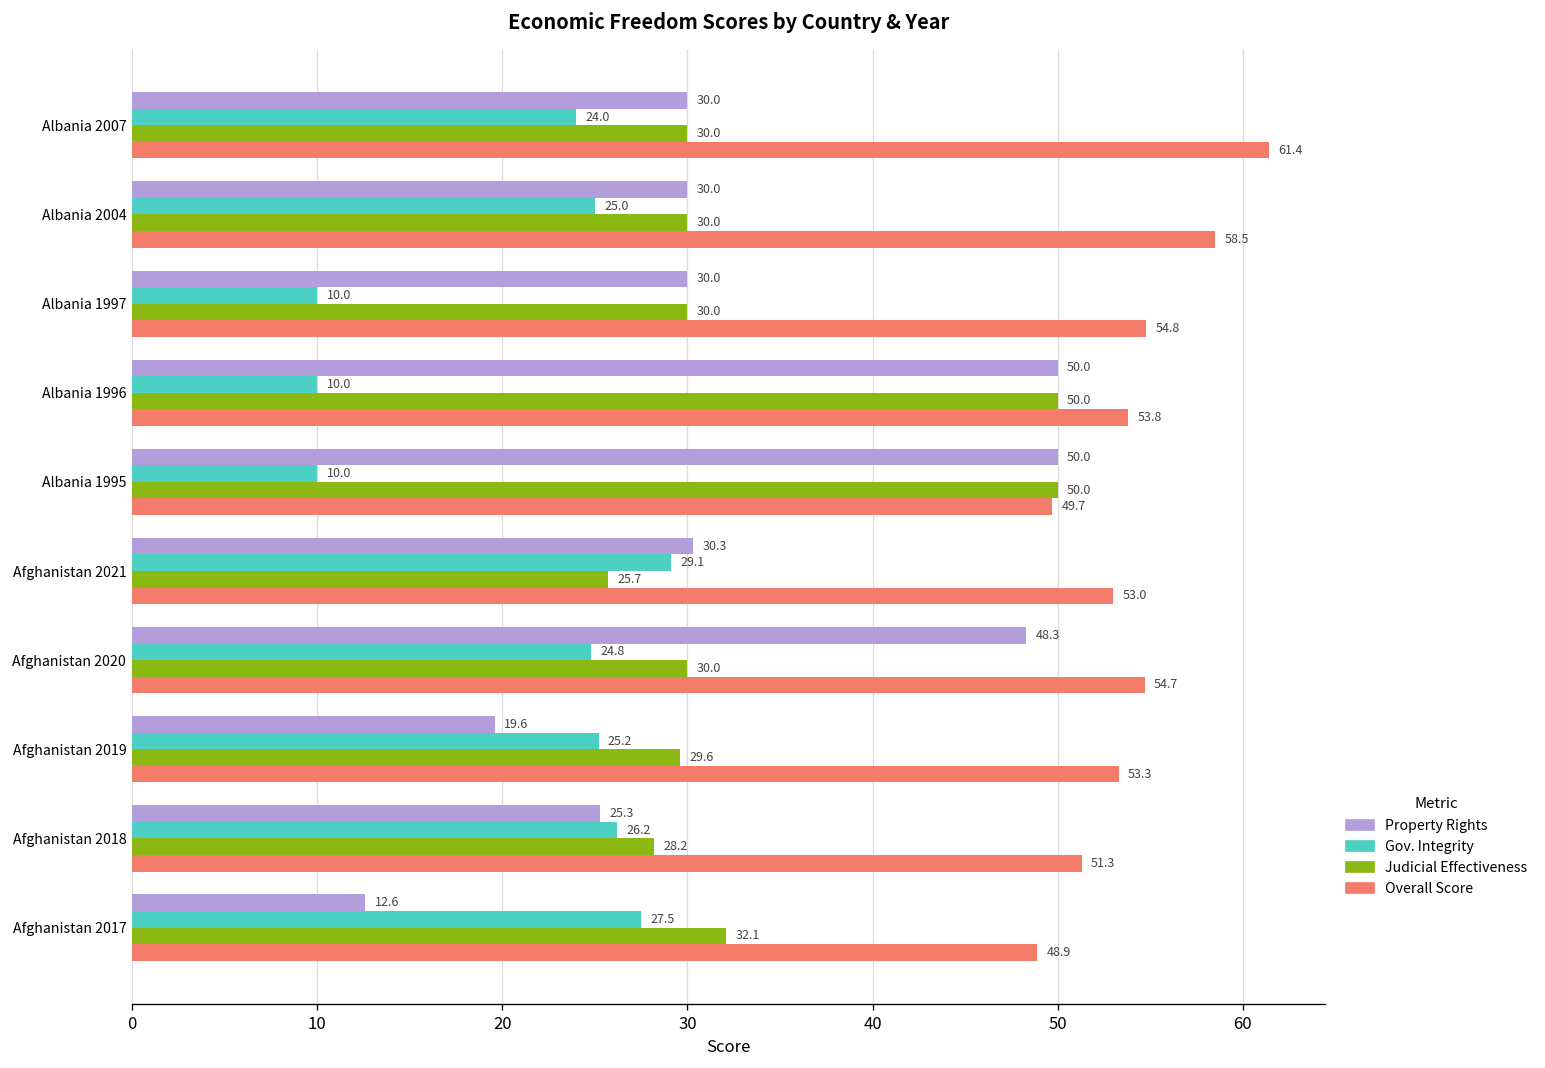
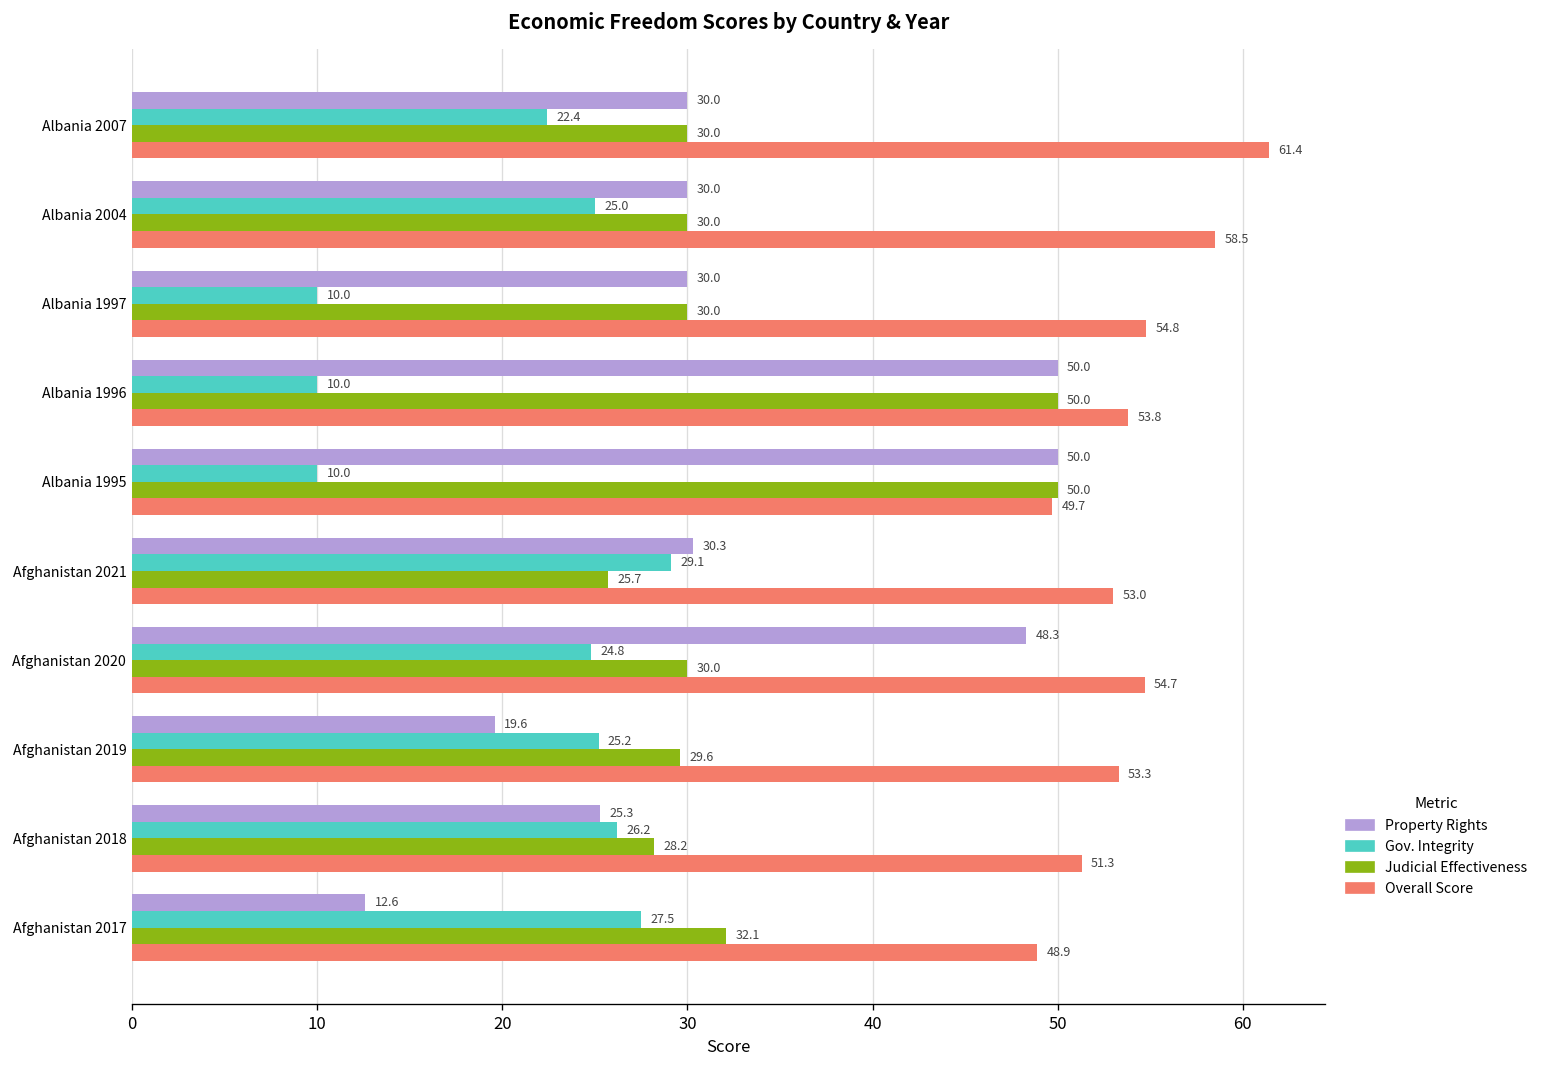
  {
    "Property Rights": {
      "Albania 2007": 30.0,
      "Albania 2004": 30.0,
      "Albania 1997": 30.0,
      "Albania 1996": 50.0,
      "Albania 1995": 50.0,
      "Afghanistan 2021": 30.3,
      "Afghanistan 2020": 48.3,
      "Afghanistan 2019": 19.6,
      "Afghanistan 2018": 25.3,
      "Afghanistan 2017": 12.6
    },
    "Gov. Integrity": {
-     "Albania 2007": 24.0,
+     "Albania 2007": 22.4,
      "Albania 2004": 25.0,
      "Albania 1997": 10.0,
      "Albania 1996": 10.0,
      "Albania 1995": 10.0,
      "Afghanistan 2021": 29.1,
      "Afghanistan 2020": 24.8,
      "Afghanistan 2019": 25.2,
      "Afghanistan 2018": 26.2,
      "Afghanistan 2017": 27.5
    },
    "Judicial Effectiveness": {
      "Albania 2007": 30.0,
      "Albania 2004": 30.0,
      "Albania 1997": 30.0,
      "Albania 1996": 50.0,
      "Albania 1995": 50.0,
      "Afghanistan 2021": 25.7,
      "Afghanistan 2020": 30.0,
      "Afghanistan 2019": 29.6,
      "Afghanistan 2018": 28.2,
      "Afghanistan 2017": 32.1
    },
    "Overall Score": {
      "Albania 2007": 61.4,
      "Albania 2004": 58.5,
      "Albania 1997": 54.8,
      "Albania 1996": 53.8,
      "Albania 1995": 49.7,
      "Afghanistan 2021": 53.0,
      "Afghanistan 2020": 54.7,
      "Afghanistan 2019": 53.3,
      "Afghanistan 2018": 51.3,
      "Afghanistan 2017": 48.9
    }
  }
